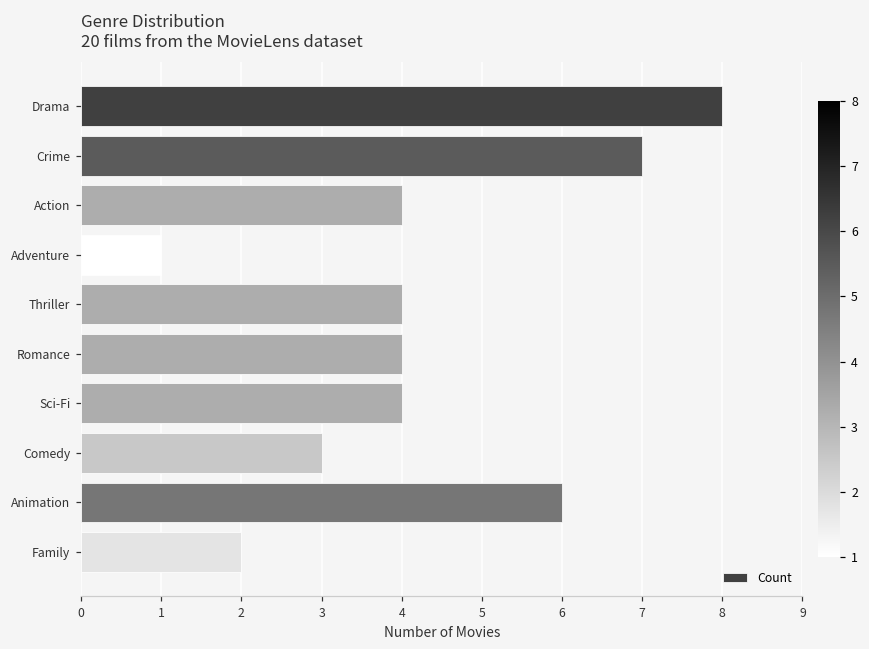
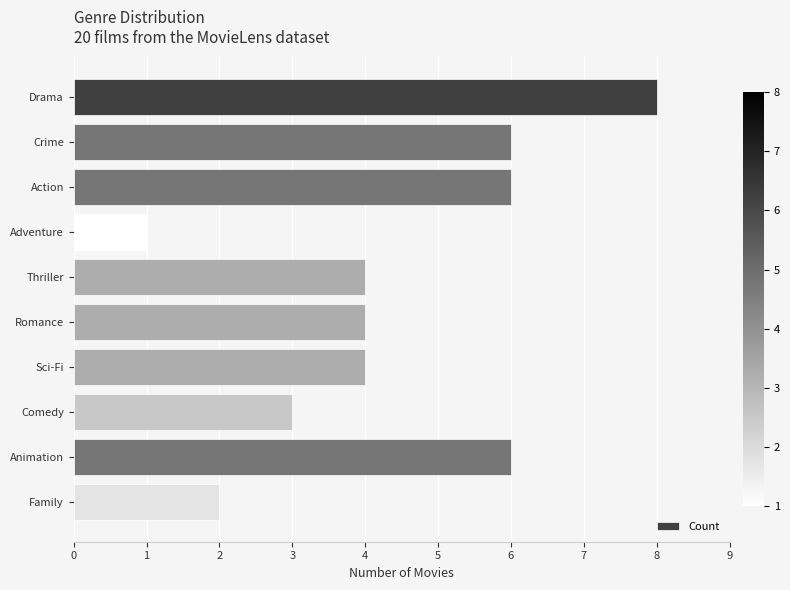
  {
    "Drama": 8,
-   "Crime": 7,
-   "Action": 4,
+   "Crime": 6,
+   "Action": 6,
    "Adventure": 1,
    "Thriller": 4,
    "Romance": 4,
    "Sci-Fi": 4,
    "Comedy": 3,
    "Animation": 6,
    "Family": 2
  }
